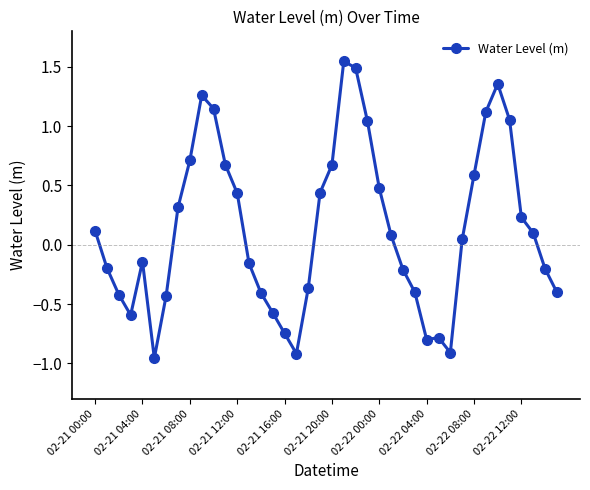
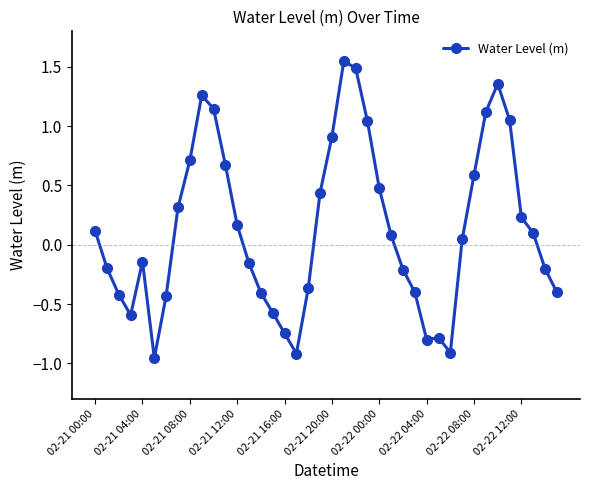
  {
    "02-21 00:00": 0.12,
    "02-21 04:00": -0.14,
    "02-21 08:00": 0.71,
-   "02-21 12:00": 0.44,
+   "02-21 12:00": 0.16,
    "02-21 16:00": -0.75,
-   "02-21 20:00": 0.67,
+   "02-21 20:00": 0.91,
    "02-22 00:00": 0.48,
    "02-22 04:00": -0.80,
    "02-22 08:00": 0.59,
    "02-22 12:00": 0.23
  }
